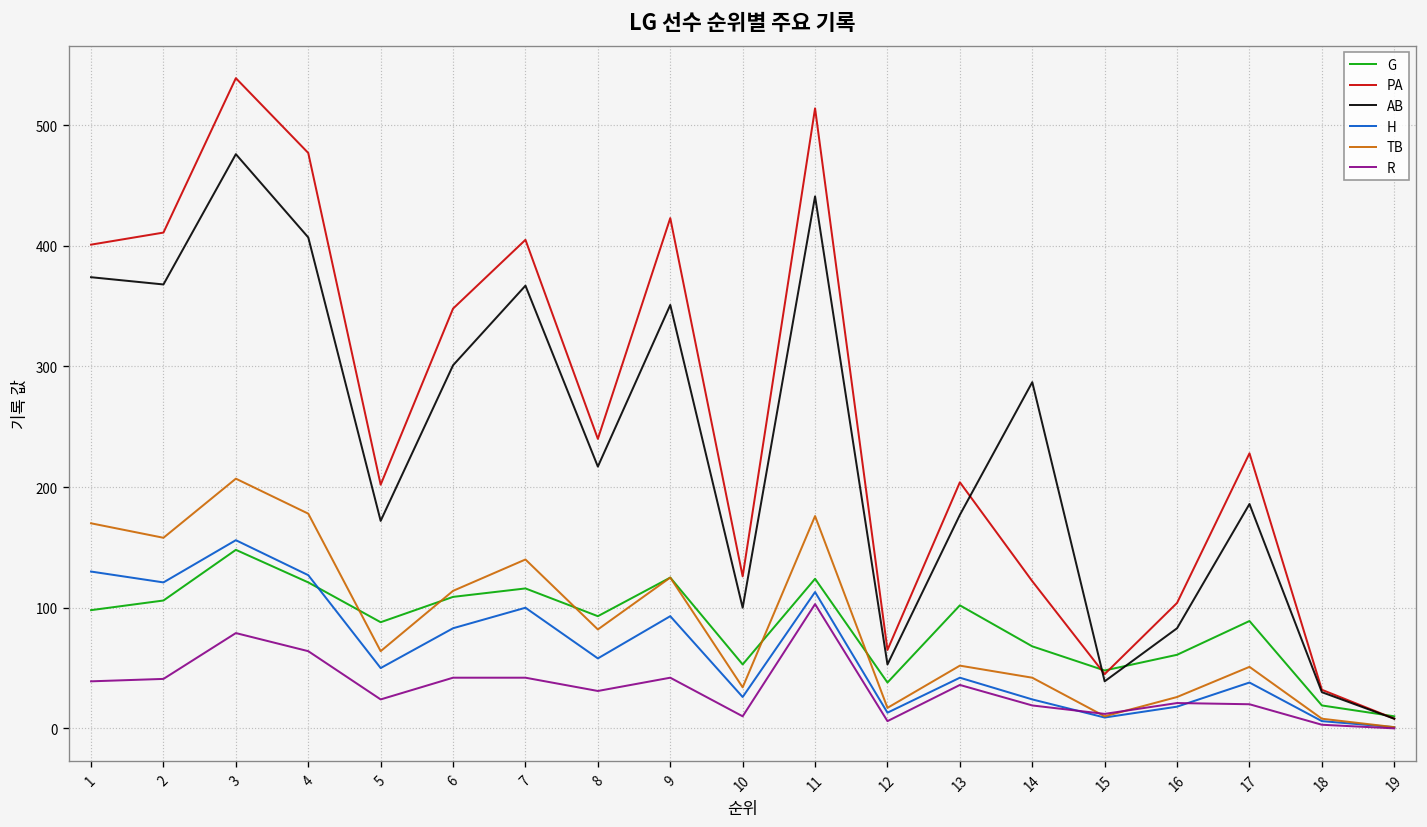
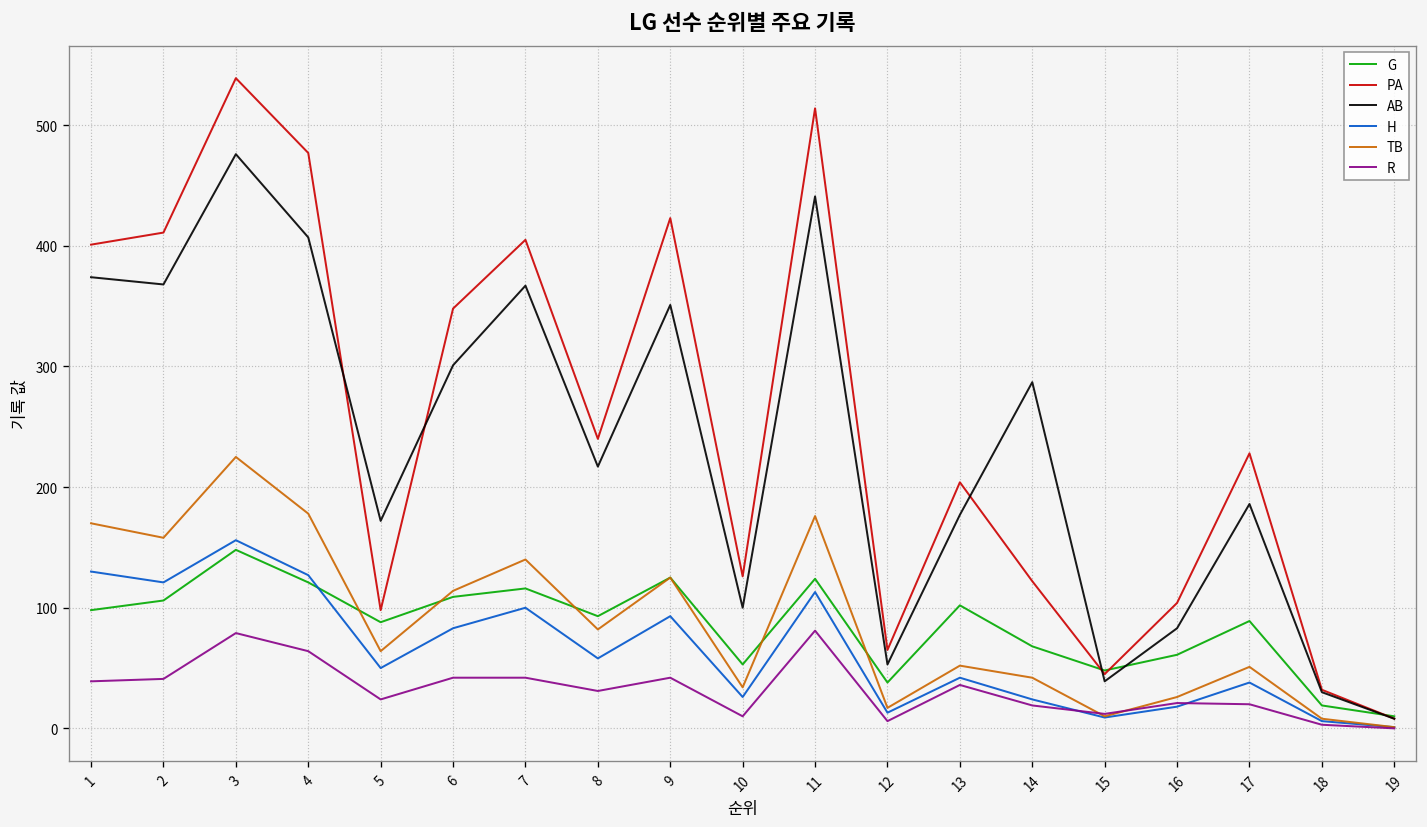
  {
    "G": {
      "1": 98,
      "2": 106,
      "3": 148,
      "4": 121,
      "5": 88,
      "6": 109,
      "7": 116,
      "8": 93,
      "10": 53,
      "11": 124,
      "12": 38,
      "13": 102,
      "14": 68,
      "15": 48,
      "16": 61,
      "17": 89,
      "18": 19
    },
    "PA": {
      "1": 401,
      "2": 411,
      "3": 539,
      "4": 477,
-     "5": 202,
+     "5": 98,
      "6": 348,
      "7": 405,
      "8": 240,
      "9": 423,
      "10": 126,
      "11": 514,
      "12": 65,
      "13": 204,
      "14": 122,
      "15": 45,
      "16": 104,
      "17": 228
    },
    "AB": {
      "1": 374,
      "2": 368,
      "3": 476,
      "4": 407,
      "5": 172,
      "6": 301,
      "7": 367,
      "8": 217,
      "9": 351,
      "10": 100,
      "11": 441,
      "12": 53,
      "13": 177,
      "14": 287,
      "15": 39,
      "16": 83,
      "17": 186
    },
    "H": {
      "1": 130,
      "2": 121,
      "3": 156,
      "4": 127,
      "5": 50,
      "6": 83,
      "7": 100,
      "8": 58,
      "9": 93,
      "10": 26,
      "11": 113,
      "12": 13,
      "13": 42,
      "14": 24,
      "16": 18,
      "17": 38
    },
    "TB": {
      "1": 170,
      "2": 158,
-     "3": 207,
+     "3": 225,
      "4": 178,
      "5": 64,
      "6": 114,
      "7": 140,
      "8": 82,
      "10": 34,
      "11": 176,
      "12": 17,
      "13": 52,
      "14": 42,
      "16": 26,
      "17": 51
    },
    "R": {
      "1": 39,
      "2": 41,
      "3": 79,
      "4": 64,
      "5": 24,
      "6": 42,
      "7": 42,
      "8": 31,
      "9": 42,
      "10": 10,
-     "11": 103,
+     "11": 81,
      "12": 6,
      "13": 36,
      "14": 19,
      "16": 21,
      "17": 20,
      "18": 3
    }
  }
